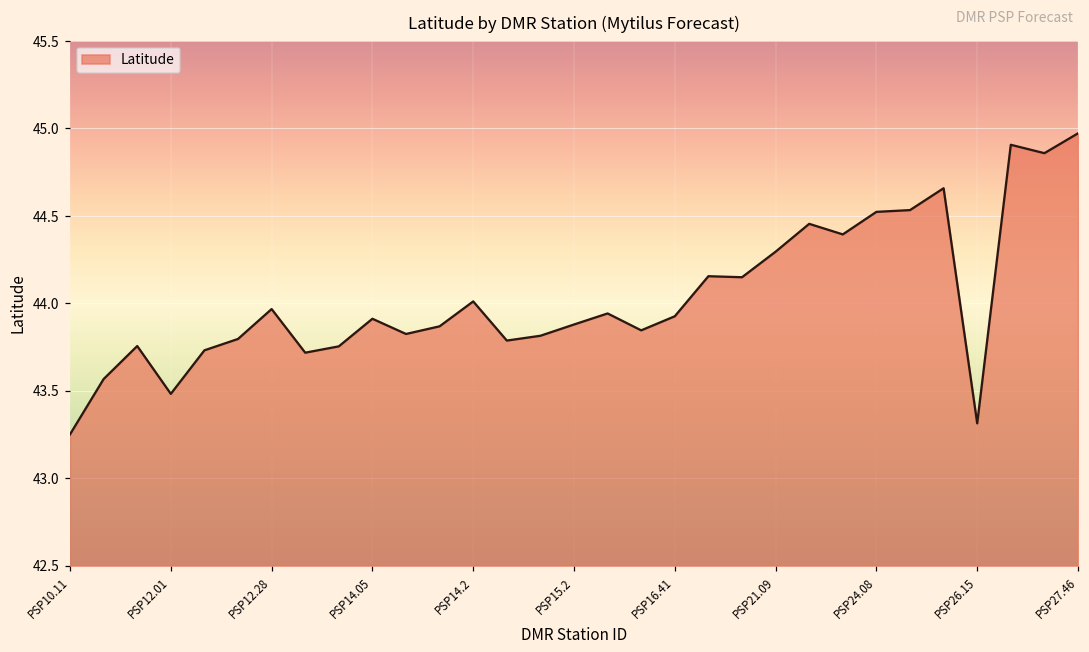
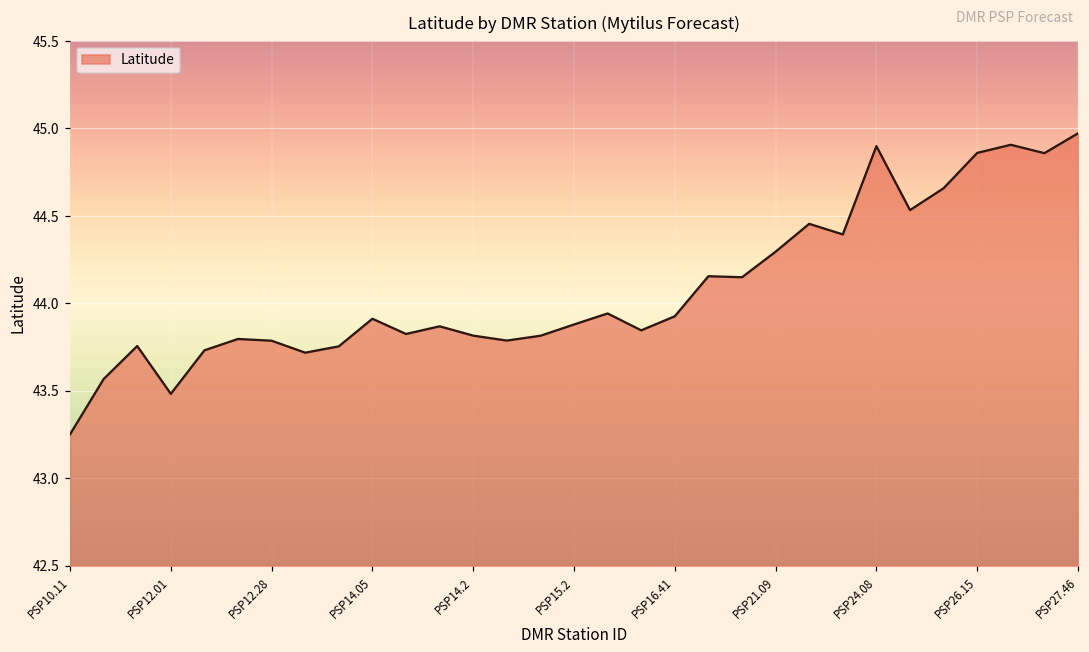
  {
    "PSP10.11": 43.25,
    "PSP12.01": 43.48,
-   "PSP12.28": 43.97,
+   "PSP12.28": 43.79,
    "PSP14.05": 43.91,
-   "PSP14.2": 44.01,
+   "PSP14.2": 43.81,
    "PSP15.2": 43.88,
    "PSP16.41": 43.93,
    "PSP21.09": 44.29,
-   "PSP24.08": 44.52,
-   "PSP26.15": 43.31,
+   "PSP24.08": 44.90,
+   "PSP26.15": 44.86,
    "PSP27.46": 44.97
  }
